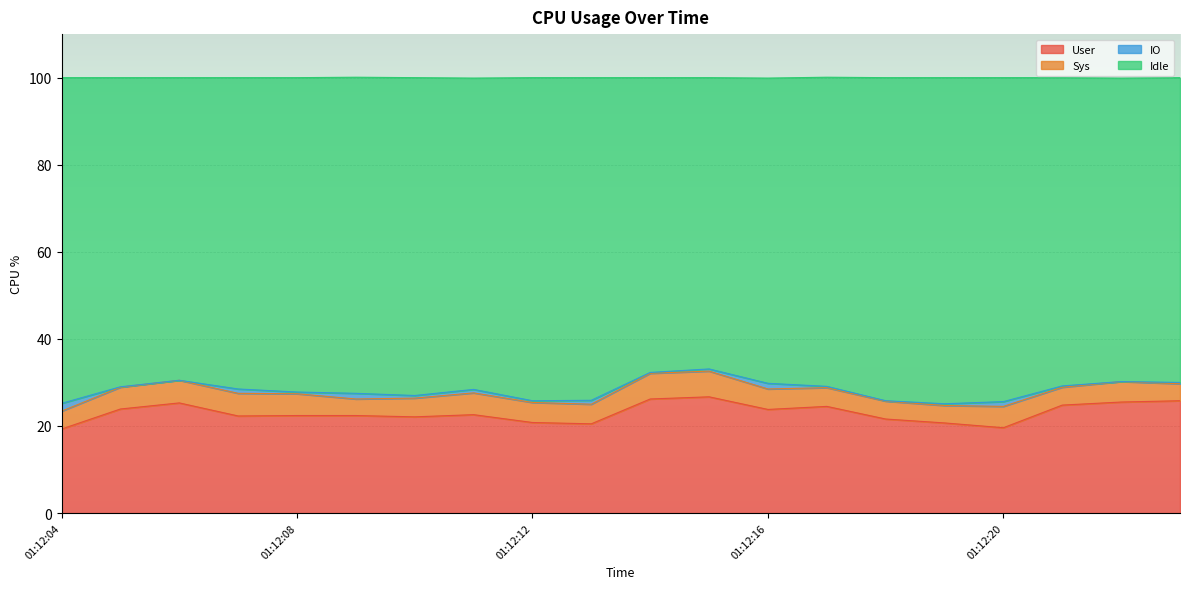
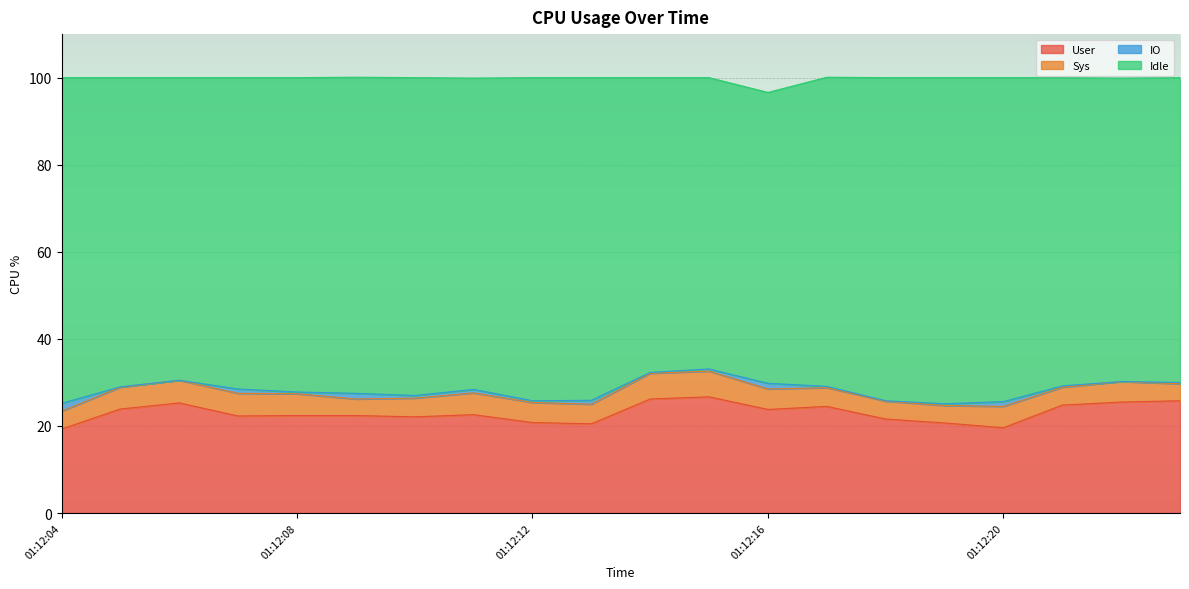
  {
    "IO": {
      "01:12:04": 2,
      "01:12:16": 1,
      "01:12:20": 1
    },
    "Idle": {
      "01:12:04": 75,
      "01:12:08": 72,
      "01:12:12": 74,
-     "01:12:16": 70,
+     "01:12:16": 67,
      "01:12:20": 74
    }
  }
